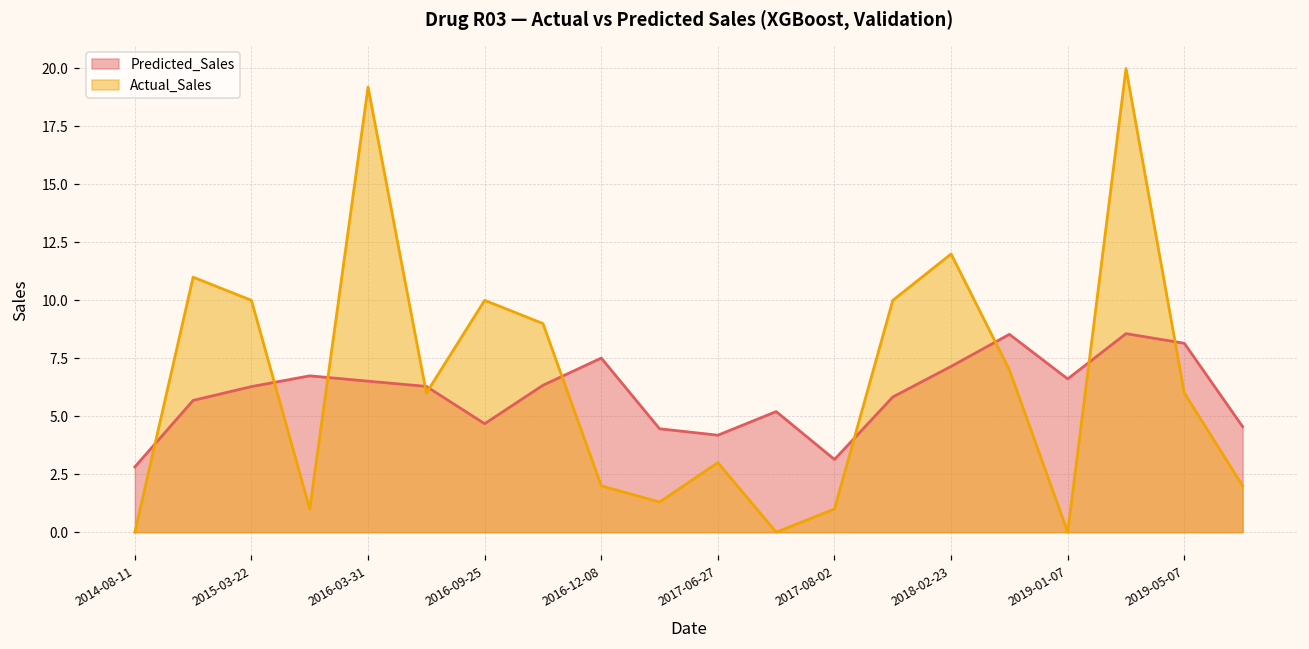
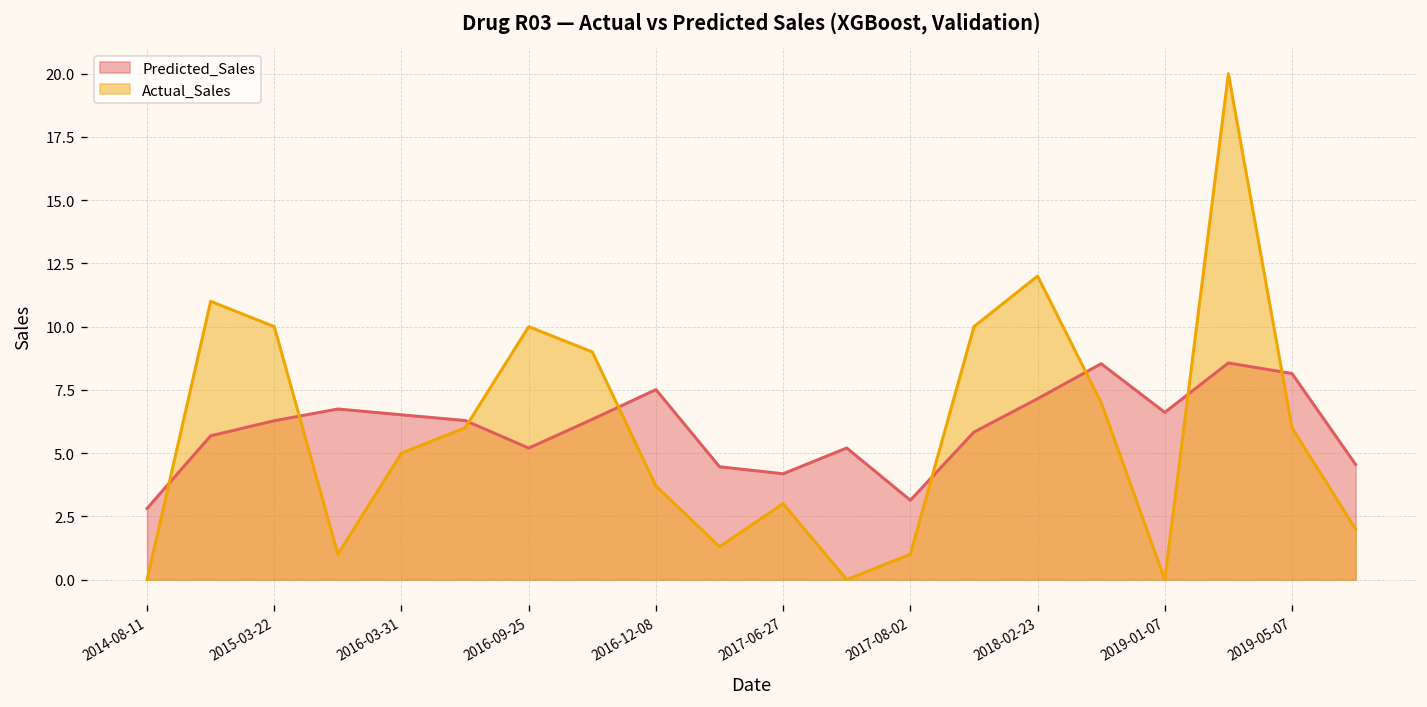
  {
    "Predicted_Sales": {
      "2016-03-31": 6.5,
-     "2016-09-25": 4.7,
+     "2016-09-25": 5.2,
      "2016-12-08": 7.5,
      "2019-01-07": 6.6
    },
    "Actual_Sales": {
-     "2016-03-31": 19.2,
+     "2016-03-31": 5.0,
      "2016-09-25": 10.0,
-     "2016-12-08": 2.0,
+     "2016-12-08": 3.7,
      "2019-01-07": 0.0
    }
  }
